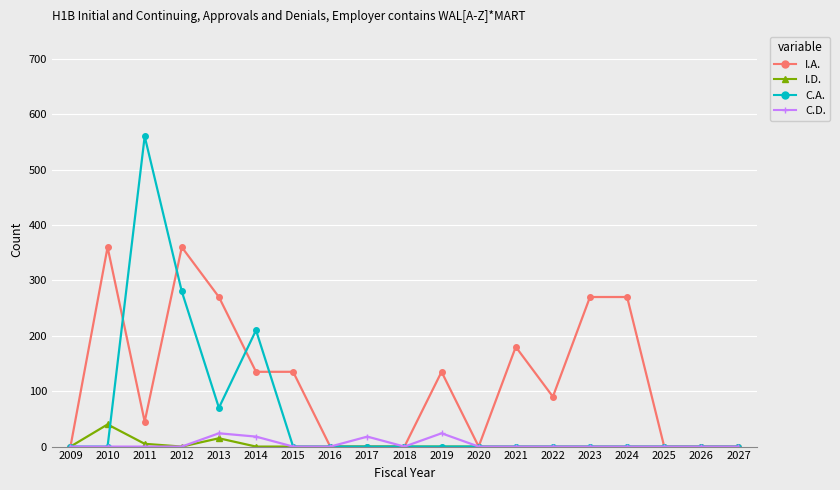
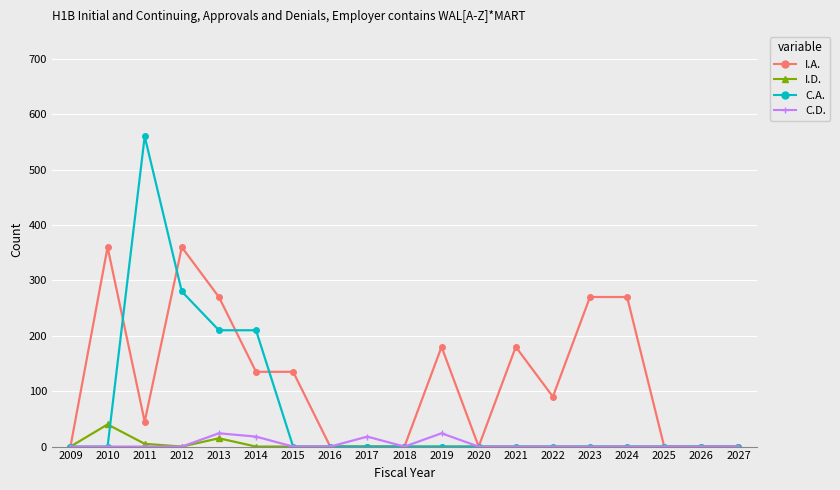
  {
    "I.A.": {
      "2010": 360,
      "2011": 50,
      "2012": 360,
      "2013": 270,
      "2014": 140,
      "2015": 140,
-     "2019": 140,
+     "2019": 180,
      "2021": 180,
      "2022": 90,
      "2023": 270,
      "2024": 270
    },
    "I.D.": {
      "2010": 40,
      "2011": 10,
      "2013": 20,
      "2014": 0
    },
    "C.A.": {
      "2011": 560,
      "2012": 280,
-     "2013": 70,
+     "2013": 210,
      "2014": 210
    },
    "C.D.": {
      "2011": 0,
      "2013": 20,
      "2014": 20,
      "2017": 20,
      "2019": 20
    }
  }
